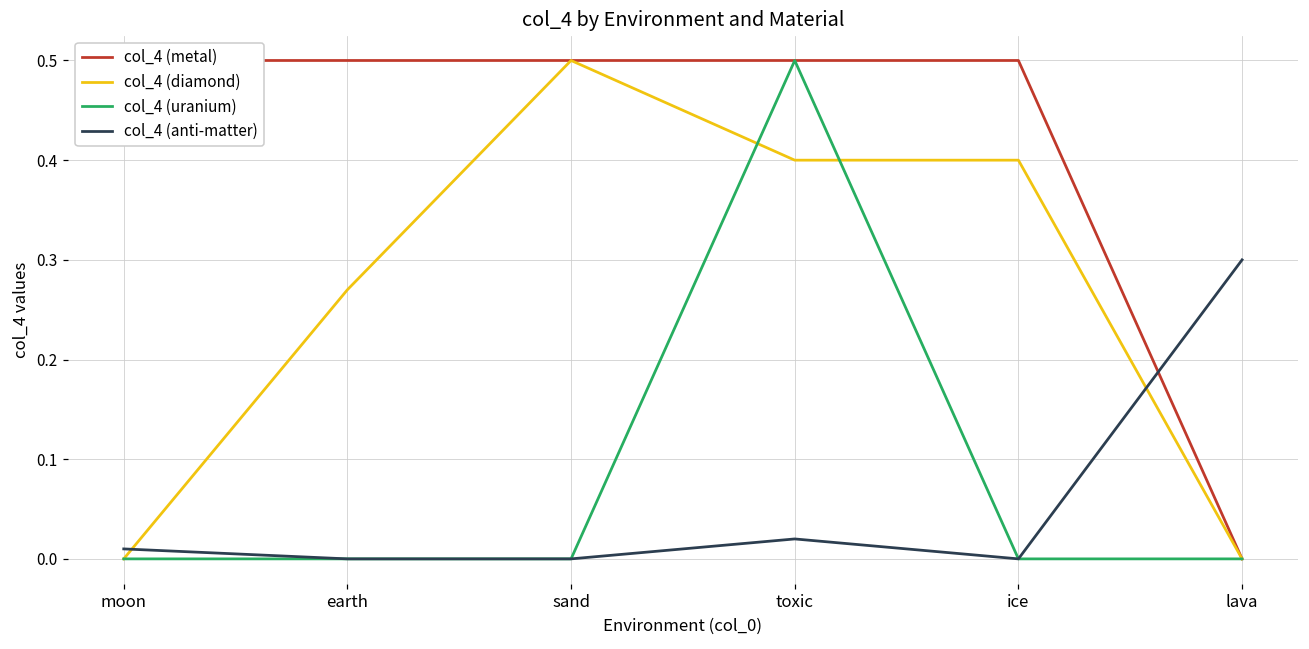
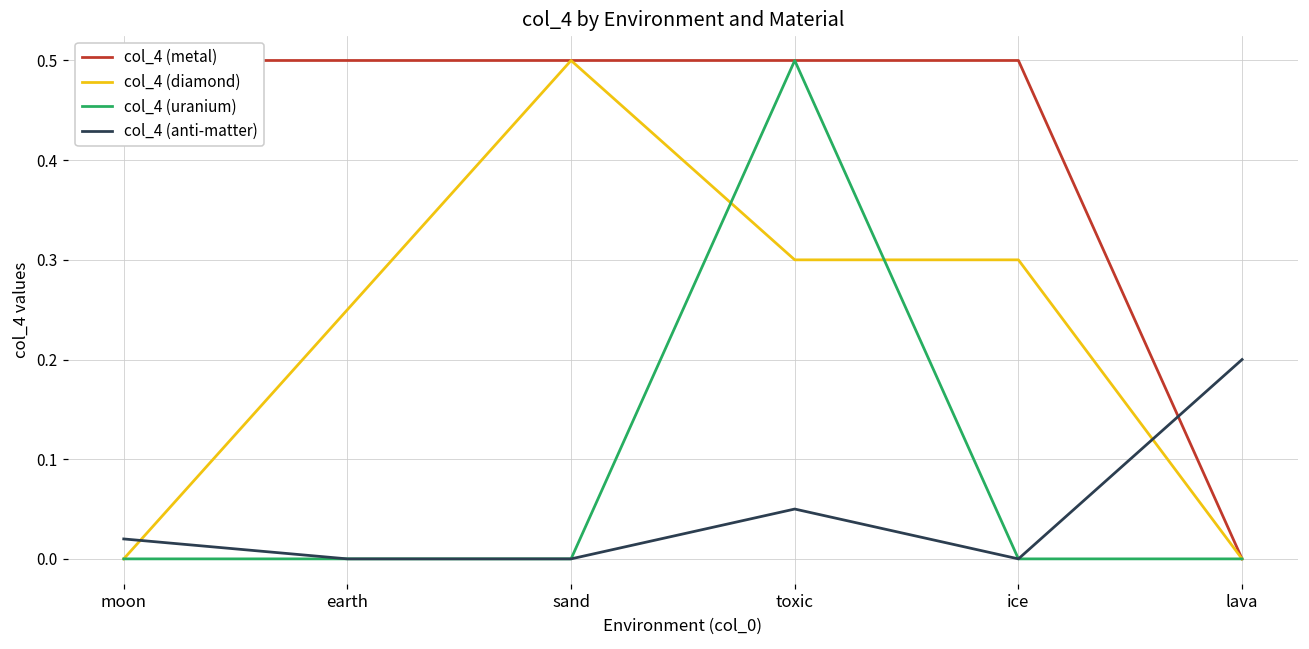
  {
    "col_4 (metal)": {
      "earth": 0.50,
      "ice": 0.50
    },
    "col_4 (diamond)": {
-     "earth": 0.27,
-     "toxic": 0.4,
-     "ice": 0.4
+     "earth": 0.25,
+     "toxic": 0.3,
+     "ice": 0.3
    },
    "col_4 (anti-matter)": {
-     "moon": 0.01,
-     "toxic": 0.02,
-     "lava": 0.3
+     "moon": 0.02,
+     "toxic": 0.05,
+     "lava": 0.2
    }
  }
